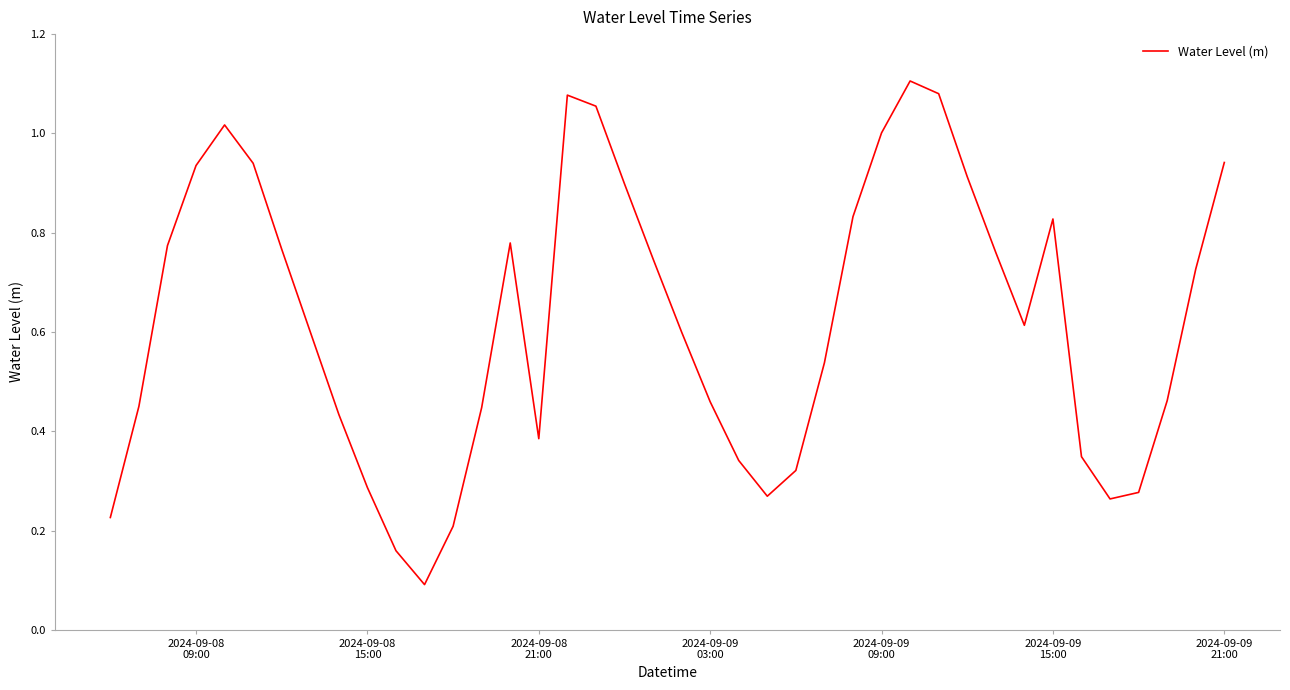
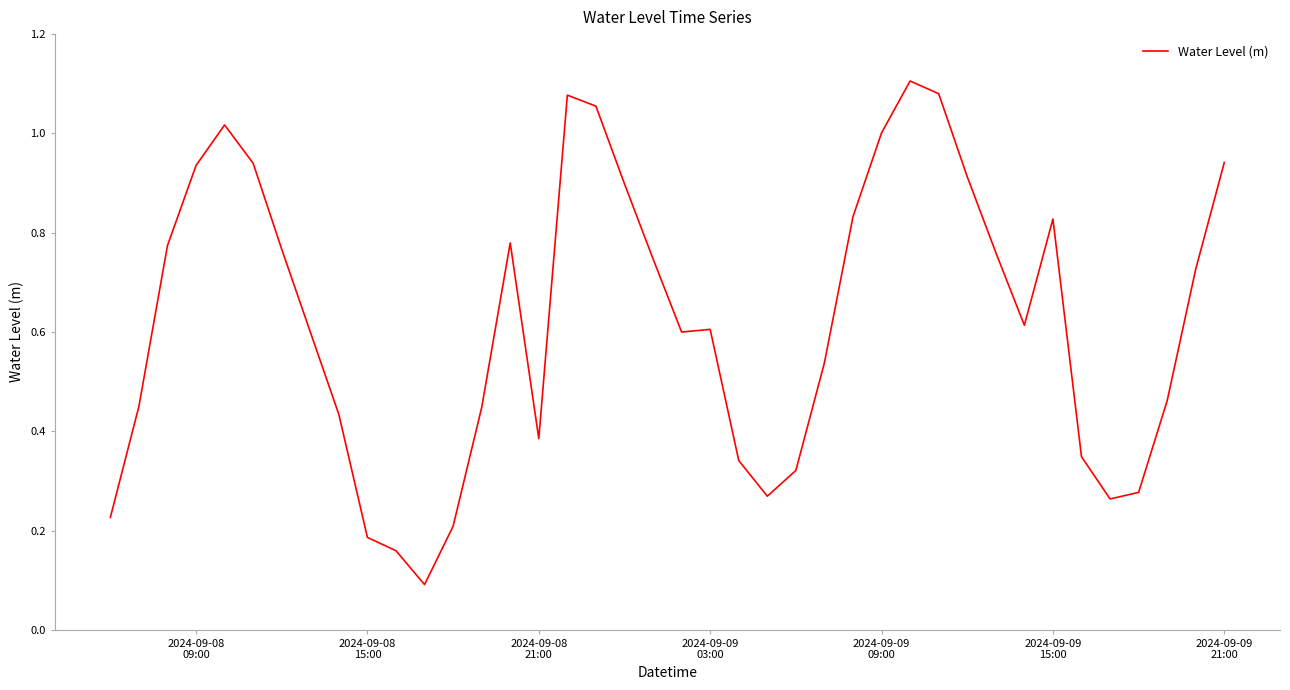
  {
    "2024-09-08 09:00": 0.94,
-   "2024-09-08 15:00": 0.29,
+   "2024-09-08 15:00": 0.19,
    "2024-09-08 21:00": 0.39,
-   "2024-09-09 03:00": 0.46,
+   "2024-09-09 03:00": 0.61,
    "2024-09-09 09:00": 1.00,
    "2024-09-09 15:00": 0.83,
    "2024-09-09 21:00": 0.94
  }
